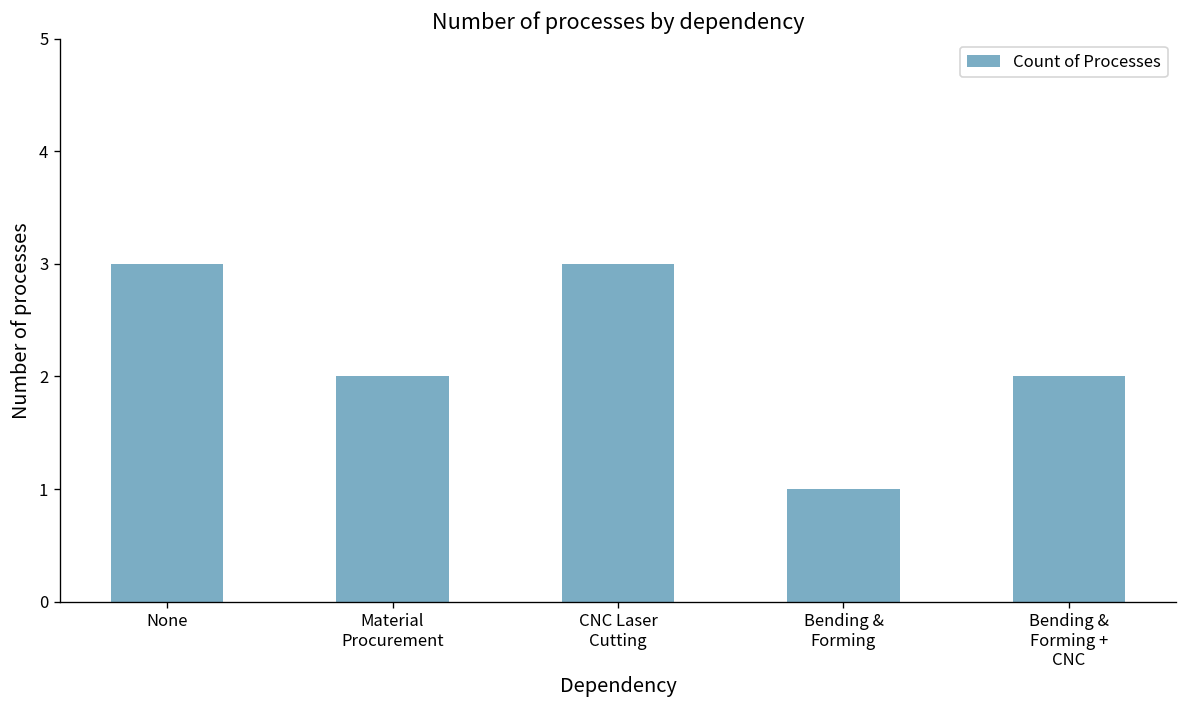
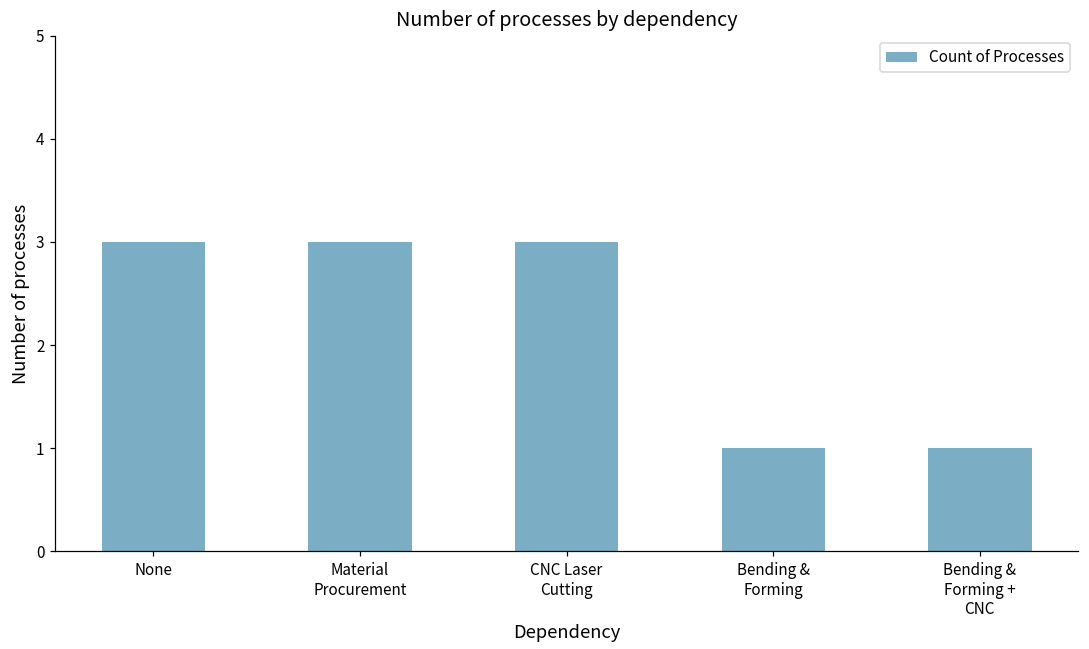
  {
    "None": 3,
-   "Material Procurement": 2,
+   "Material Procurement": 3,
    "CNC Laser Cutting": 3,
    "Bending & Forming": 1,
-   "Bending & Forming + CNC": 2
+   "Bending & Forming + CNC": 1
  }
